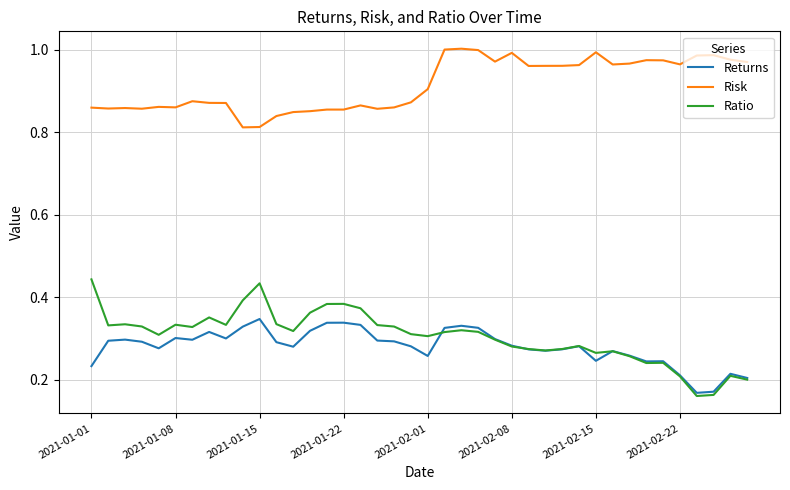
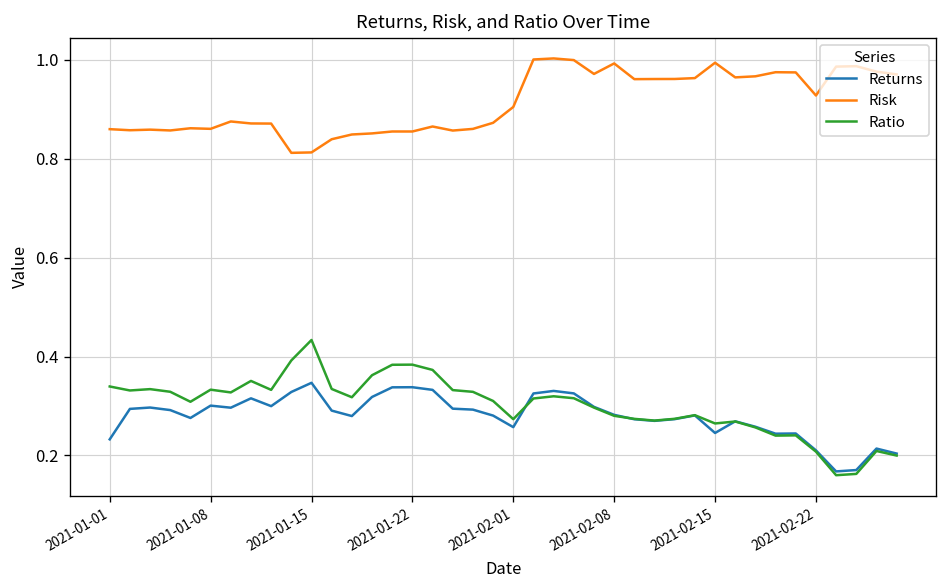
  {
    "Returns": {
      "2021-01-01": 0.23,
      "2021-01-08": 0.30,
      "2021-01-15": 0.35,
      "2021-01-22": 0.34,
      "2021-02-01": 0.26,
      "2021-02-15": 0.25
    },
    "Risk": {
      "2021-01-01": 0.86,
      "2021-01-08": 0.86,
      "2021-01-15": 0.81,
      "2021-01-22": 0.86,
      "2021-02-01": 0.90,
      "2021-02-08": 0.99,
      "2021-02-15": 0.99,
-     "2021-02-22": 0.97
+     "2021-02-22": 0.93
    },
    "Ratio": {
-     "2021-01-01": 0.44,
+     "2021-01-01": 0.34,
      "2021-01-08": 0.33,
      "2021-01-15": 0.43,
      "2021-01-22": 0.38,
-     "2021-02-01": 0.31,
+     "2021-02-01": 0.27,
      "2021-02-15": 0.26
    }
  }
